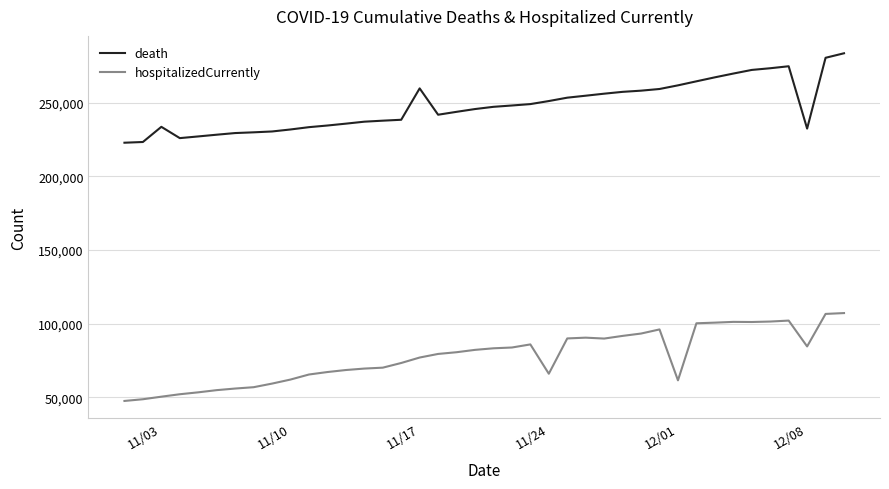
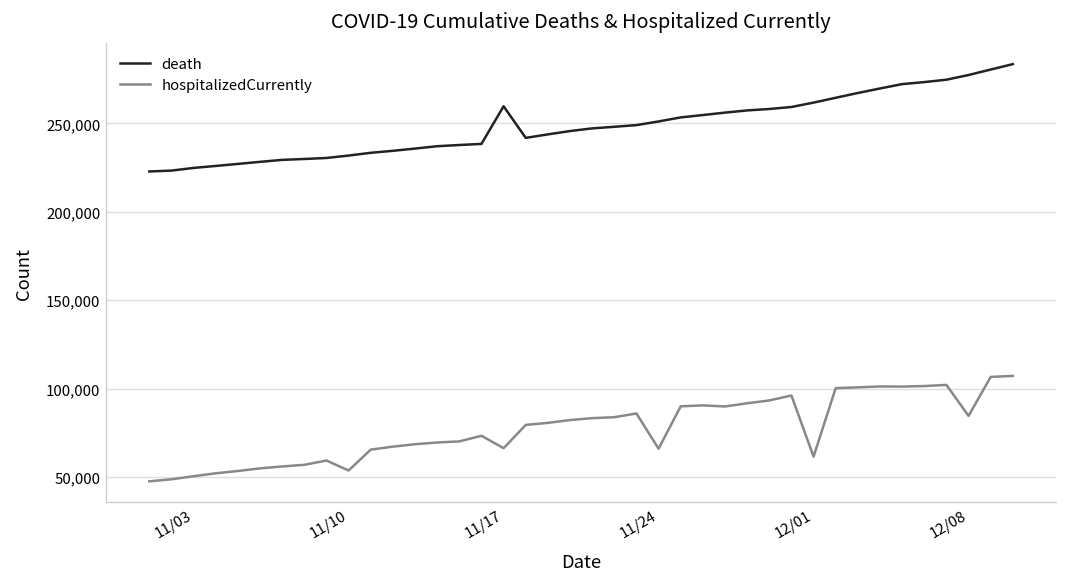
  {
    "death": {
-     "11/03": "234,000",
+     "11/03": "225,000",
      "11/10": "232,000",
      "11/17": "260,000",
      "11/24": "251,000",
      "12/01": "262,000",
-     "12/08": "232,000"
+     "12/08": "277,000"
    },
    "hospitalizedCurrently": {
      "11/03": "51,000",
-     "11/10": "62,000",
-     "11/17": "77,000",
+     "11/10": "54,000",
+     "11/17": "66,000",
      "11/24": "66,000",
      "12/01": "62,000",
      "12/08": "85,000"
    }
  }
